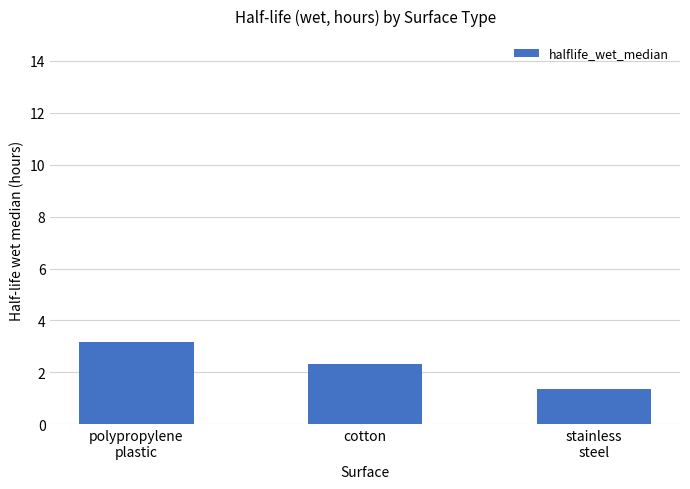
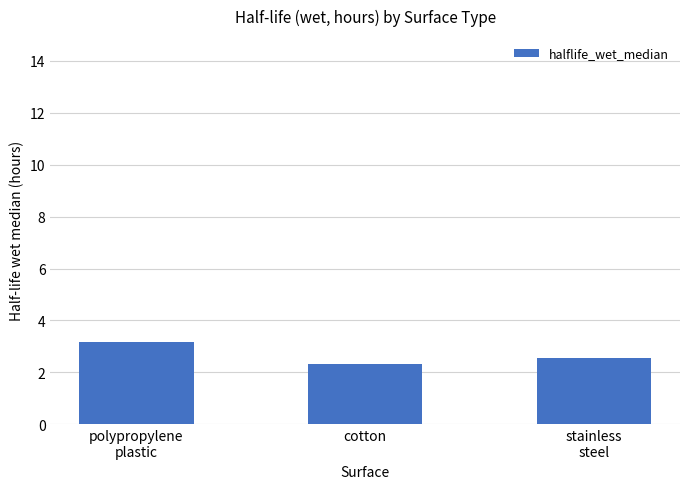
  {
    "polypropylene plastic": 3.2,
    "cotton": 2.3,
-   "stainless steel": 1.4
+   "stainless steel": 2.5
  }
